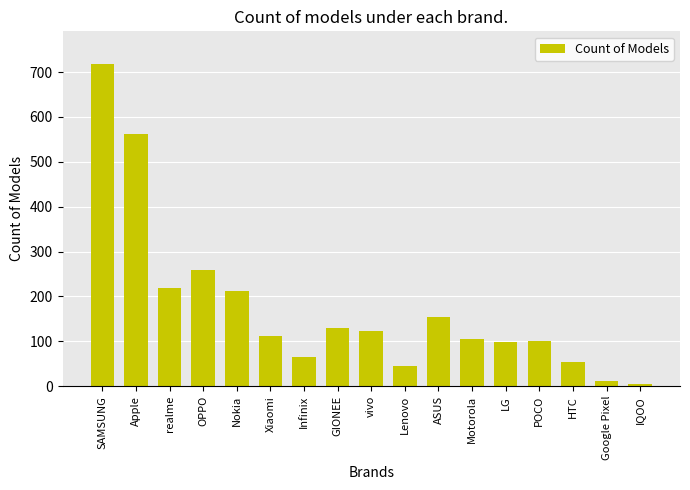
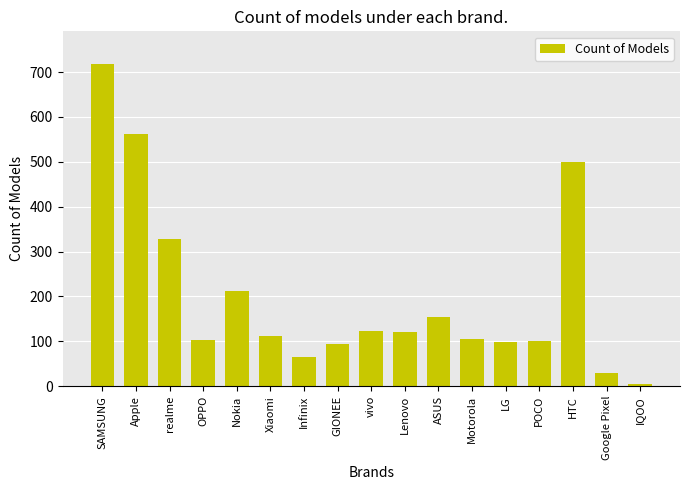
  {
    "SAMSUNG": 720,
    "Apple": 560,
-   "realme": 220,
-   "OPPO": 260,
+   "realme": 330,
+   "OPPO": 100,
    "Nokia": 210,
    "Xiaomi": 110,
    "Infinix": 70,
-   "GIONEE": 130,
+   "GIONEE": 100,
    "vivo": 120,
-   "Lenovo": 50,
+   "Lenovo": 120,
    "ASUS": 160,
    "Motorola": 110,
    "LG": 100,
    "POCO": 100,
-   "HTC": 60,
-   "Google Pixel": 10
+   "HTC": 500,
+   "Google Pixel": 30
  }
